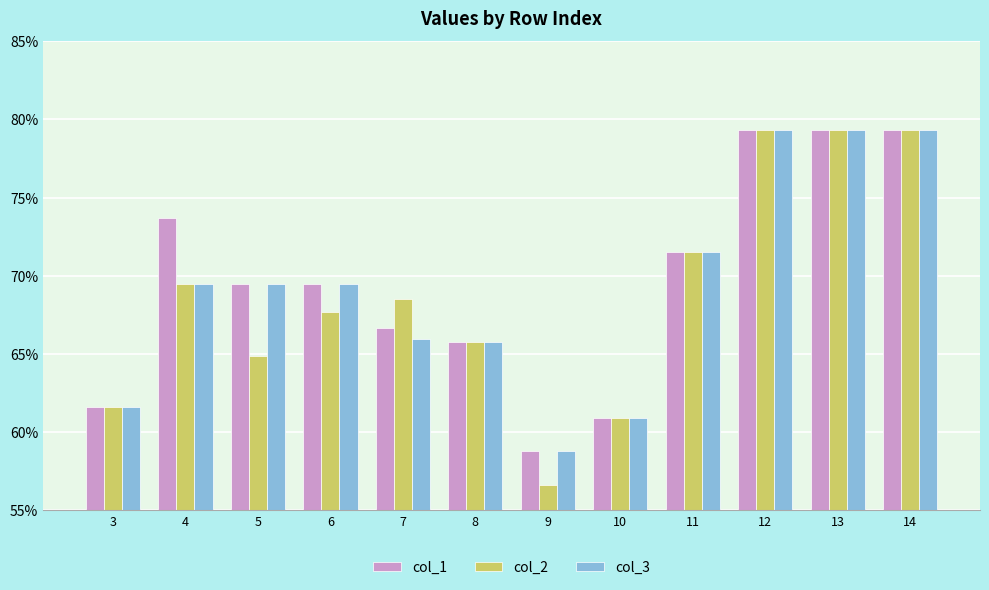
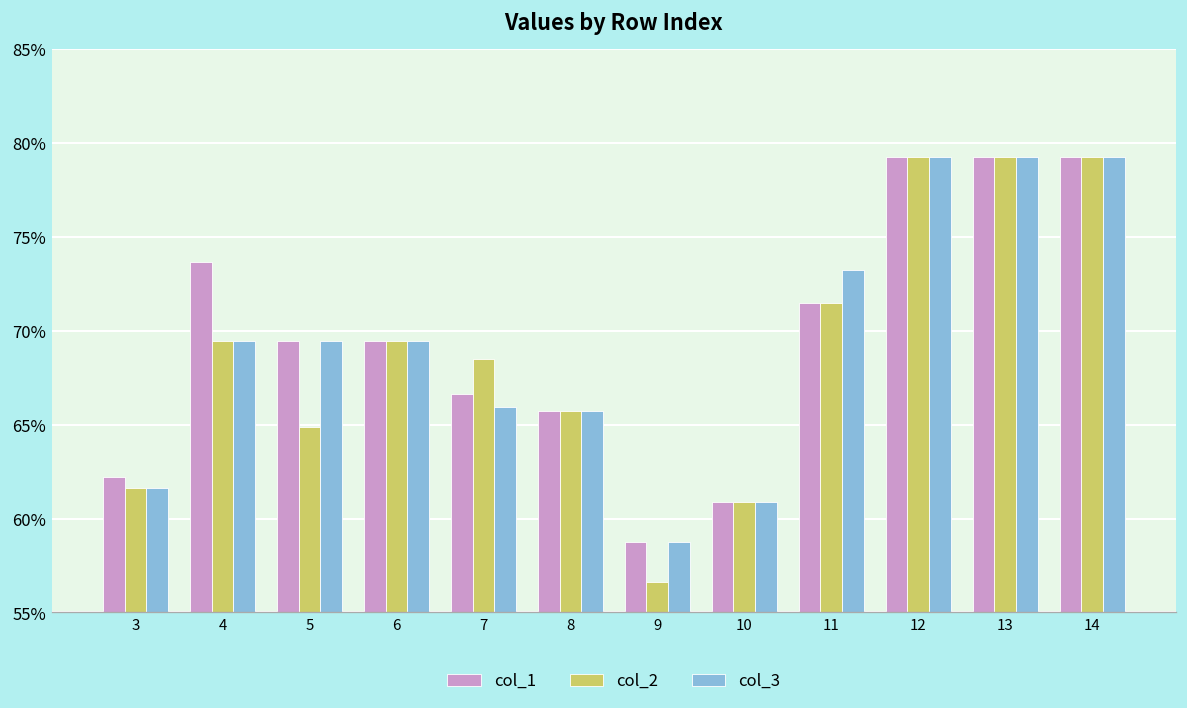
  {
    "col_1": {
-     "3": "61.6%",
+     "3": "62.2%",
      "4": "73.7%",
      "5": "69.5%",
      "6": "69.5%",
      "7": "66.6%",
      "8": "65.7%",
      "9": "58.8%",
      "10": "60.9%",
      "11": "71.5%",
      "12": "79.3%",
      "13": "79.3%",
      "14": "79.3%"
    },
    "col_2": {
      "3": "61.6%",
      "4": "69.5%",
      "5": "64.9%",
-     "6": "67.7%",
+     "6": "69.5%",
      "7": "68.5%",
      "8": "65.7%",
      "9": "56.6%",
      "10": "60.9%",
      "11": "71.5%",
      "12": "79.3%",
      "13": "79.3%",
      "14": "79.3%"
    },
    "col_3": {
      "3": "61.6%",
      "4": "69.5%",
      "5": "69.5%",
      "6": "69.5%",
      "7": "66.0%",
      "8": "65.7%",
      "9": "58.8%",
      "10": "60.9%",
-     "11": "71.5%",
+     "11": "73.2%",
      "12": "79.3%",
      "13": "79.3%",
      "14": "79.3%"
    }
  }
